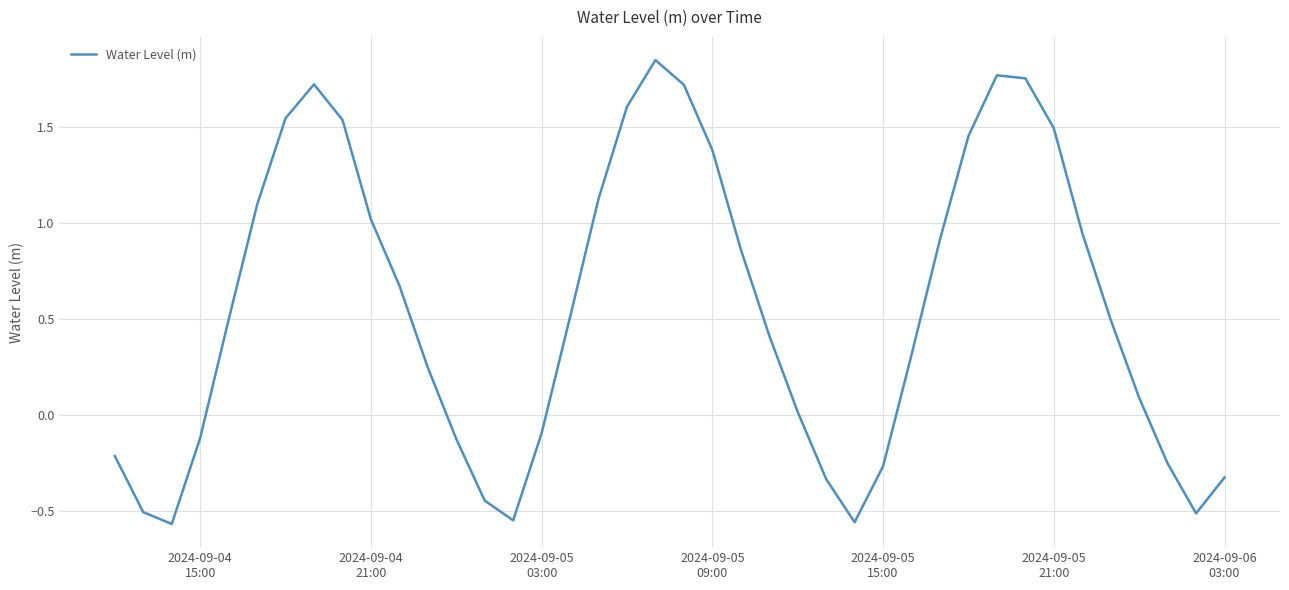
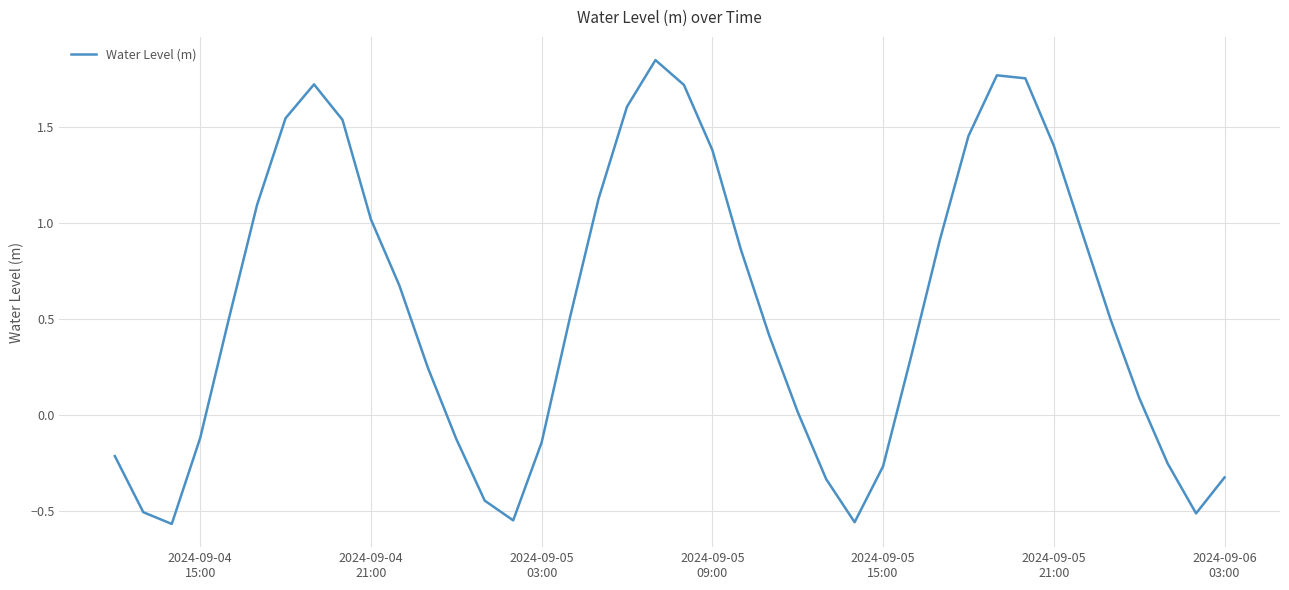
  {
    "2024-09-04 15:00": -0.12,
    "2024-09-04 21:00": 1.02,
-   "2024-09-05 03:00": -0.09,
+   "2024-09-05 03:00": -0.14,
    "2024-09-05 09:00": 1.38,
    "2024-09-05 15:00": -0.27,
-   "2024-09-05 21:00": 1.50,
+   "2024-09-05 21:00": 1.40,
    "2024-09-06 03:00": -0.32
  }
